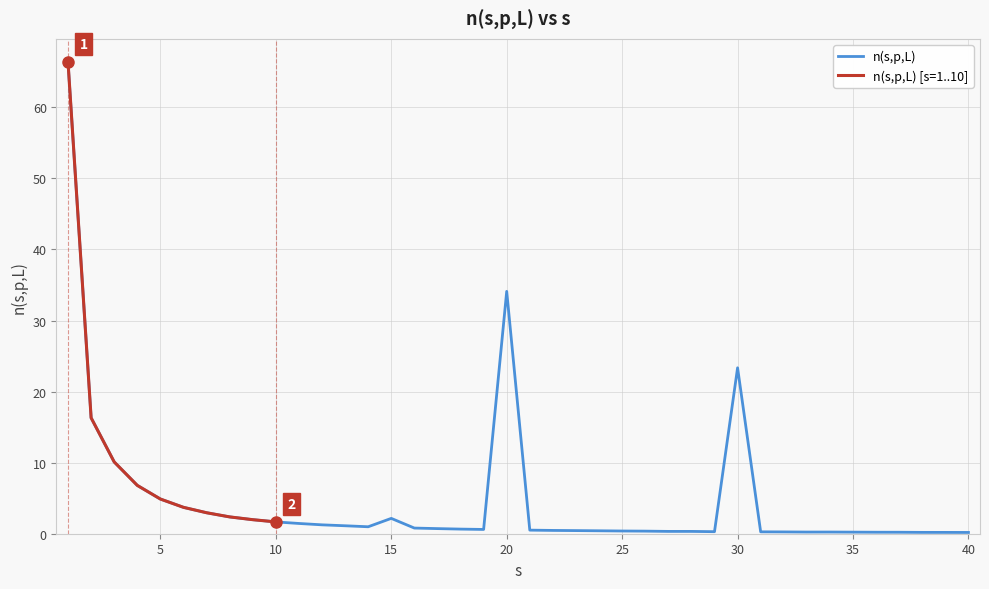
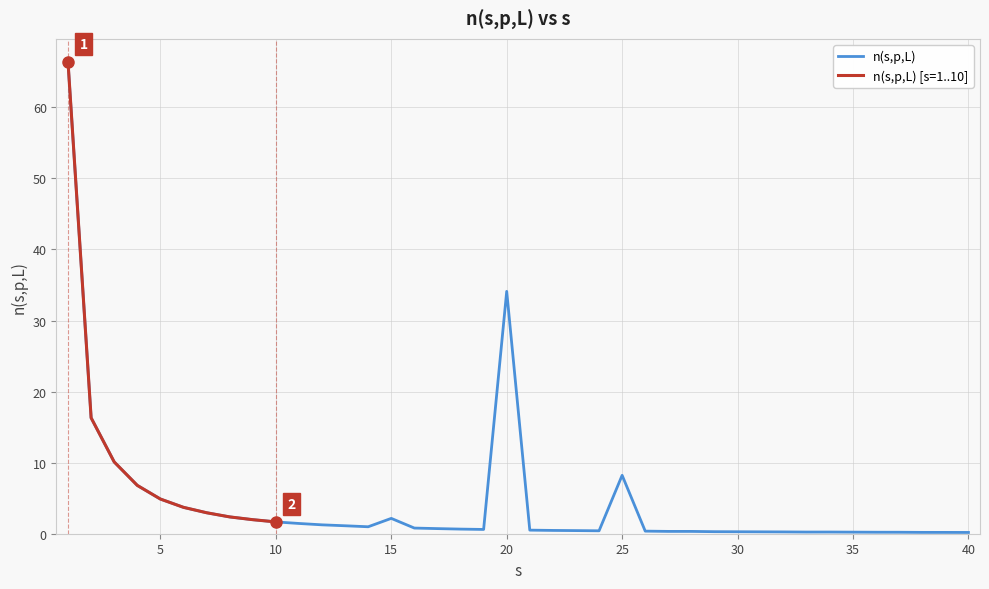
  {
    "n(s,p,L)": {
      "15": 2,
      "20": 34,
-     "25": 0,
-     "30": 23,
+     "25": 8,
+     "30": 0,
      "35": 0,
      "40": 0
    }
  }
